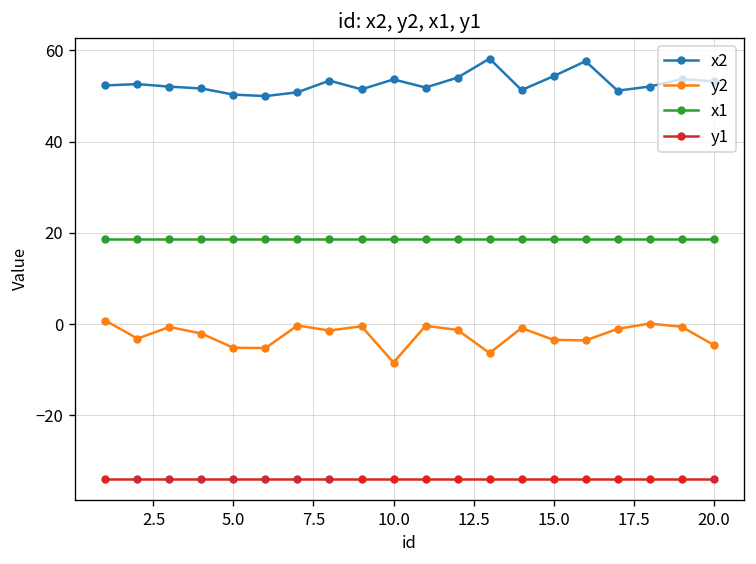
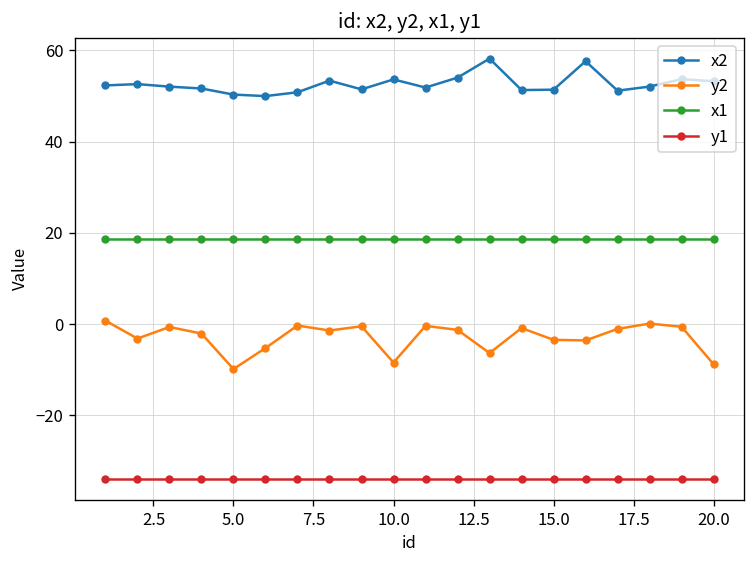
  {
    "x2": {
      "5.0": 50,
      "10.0": 54,
-     "15.0": 54
+     "15.0": 51
    },
    "y2": {
-     "5.0": -5,
+     "5.0": -10,
      "10.0": -8,
      "15.0": -3,
-     "20.0": -5
+     "20.0": -9
    },
    "x1": {
      "5.0": 19,
      "10.0": 19,
      "15.0": 19,
      "20.0": 19
    },
    "y1": {
      "5.0": -34,
      "10.0": -34,
      "15.0": -34,
      "20.0": -34
    }
  }
